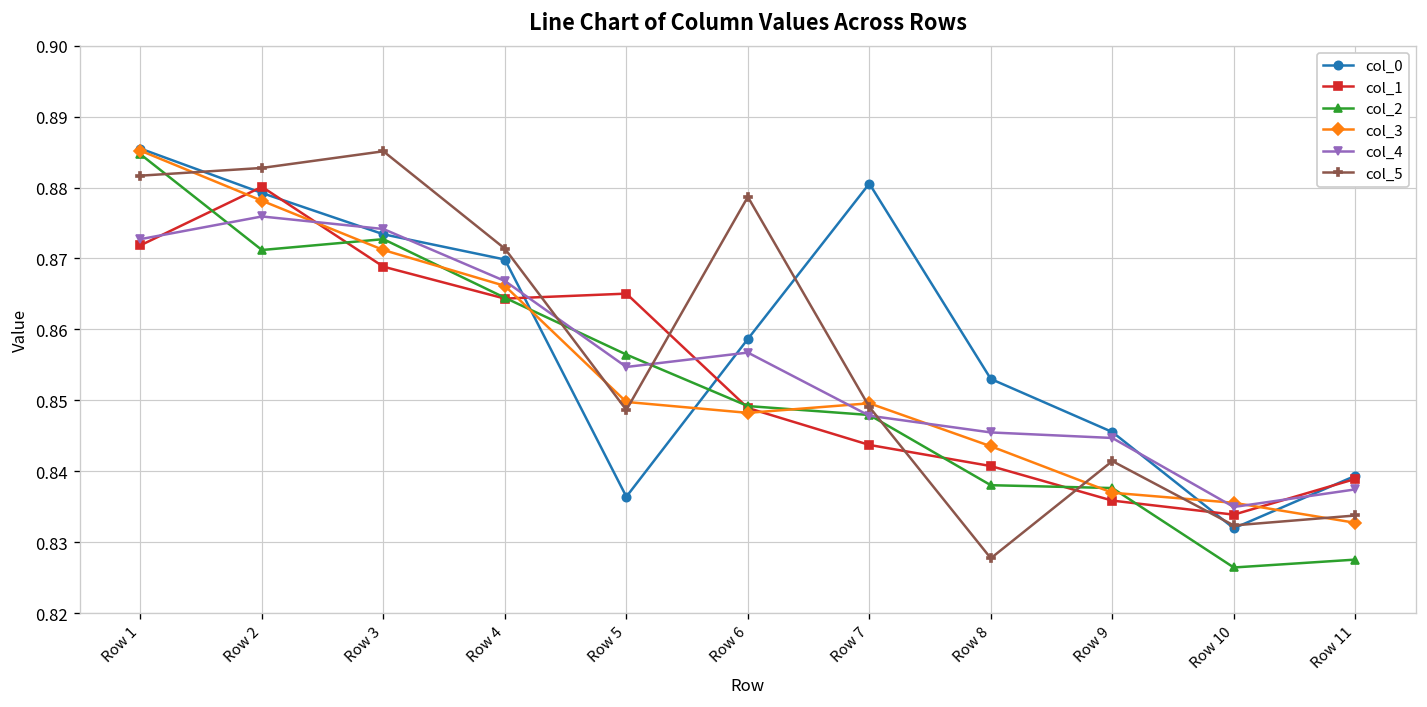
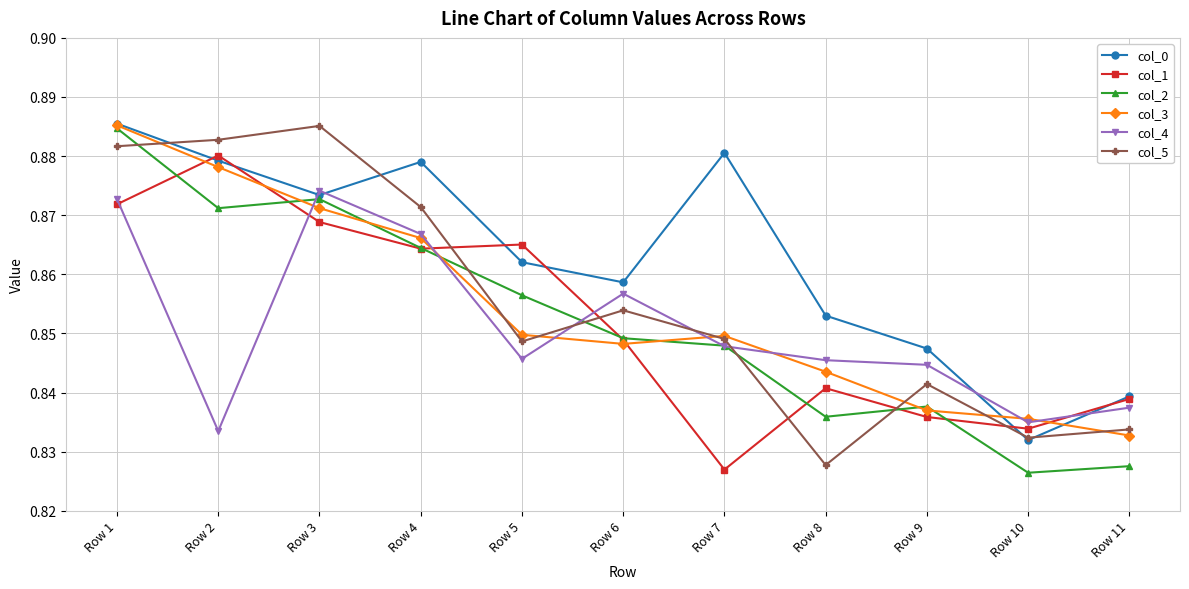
  {
    "col_0": {
      "Row 2": 0.879,
      "Row 3": 0.873,
-     "Row 4": 0.870,
-     "Row 5": 0.836,
+     "Row 4": 0.879,
+     "Row 5": 0.862,
      "Row 6": 0.859,
      "Row 7": 0.881,
      "Row 8": 0.853,
-     "Row 9": 0.846,
+     "Row 9": 0.847,
      "Row 11": 0.839
    },
    "col_1": {
      "Row 1": 0.872,
      "Row 2": 0.880,
      "Row 3": 0.869,
      "Row 5": 0.865,
-     "Row 7": 0.844,
+     "Row 7": 0.827,
      "Row 8": 0.841,
      "Row 9": 0.836,
      "Row 10": 0.834,
      "Row 11": 0.839
    },
    "col_2": {
      "Row 1": 0.885,
      "Row 2": 0.871,
      "Row 3": 0.873,
      "Row 5": 0.856,
-     "Row 8": 0.838,
+     "Row 8": 0.836,
      "Row 9": 0.838,
      "Row 10": 0.826,
      "Row 11": 0.828
    },
    "col_3": {
      "Row 2": 0.878,
      "Row 3": 0.871,
      "Row 4": 0.866,
      "Row 5": 0.850,
      "Row 6": 0.848,
      "Row 7": 0.850,
      "Row 8": 0.844,
      "Row 9": 0.837,
      "Row 10": 0.836,
      "Row 11": 0.833
    },
    "col_4": {
      "Row 1": 0.873,
-     "Row 2": 0.876,
+     "Row 2": 0.833,
      "Row 3": 0.874,
      "Row 4": 0.867,
-     "Row 5": 0.855,
+     "Row 5": 0.846,
      "Row 6": 0.857,
      "Row 8": 0.845,
      "Row 9": 0.845,
      "Row 10": 0.835,
      "Row 11": 0.837
    },
    "col_5": {
      "Row 1": 0.882,
      "Row 2": 0.883,
      "Row 3": 0.885,
      "Row 4": 0.871,
      "Row 5": 0.849,
-     "Row 6": 0.879,
+     "Row 6": 0.854,
      "Row 7": 0.849,
      "Row 8": 0.828,
      "Row 9": 0.841,
      "Row 11": 0.834
    }
  }
